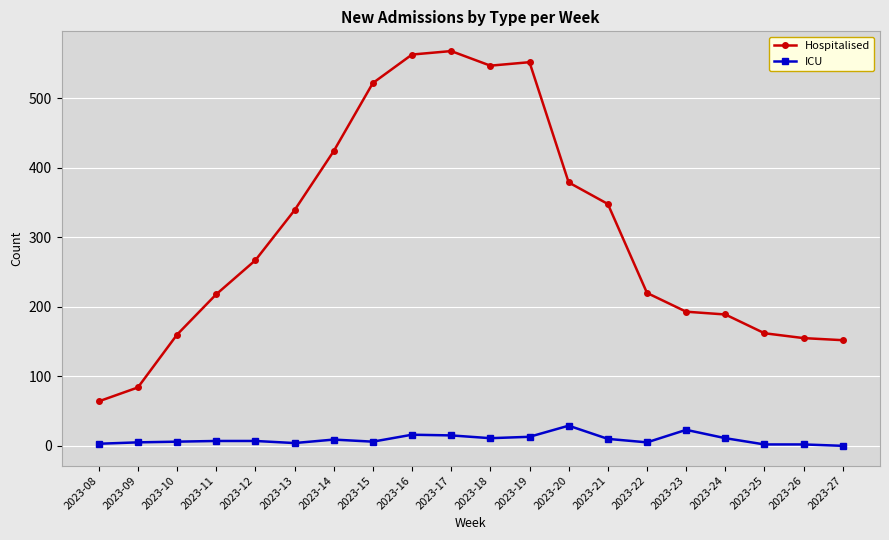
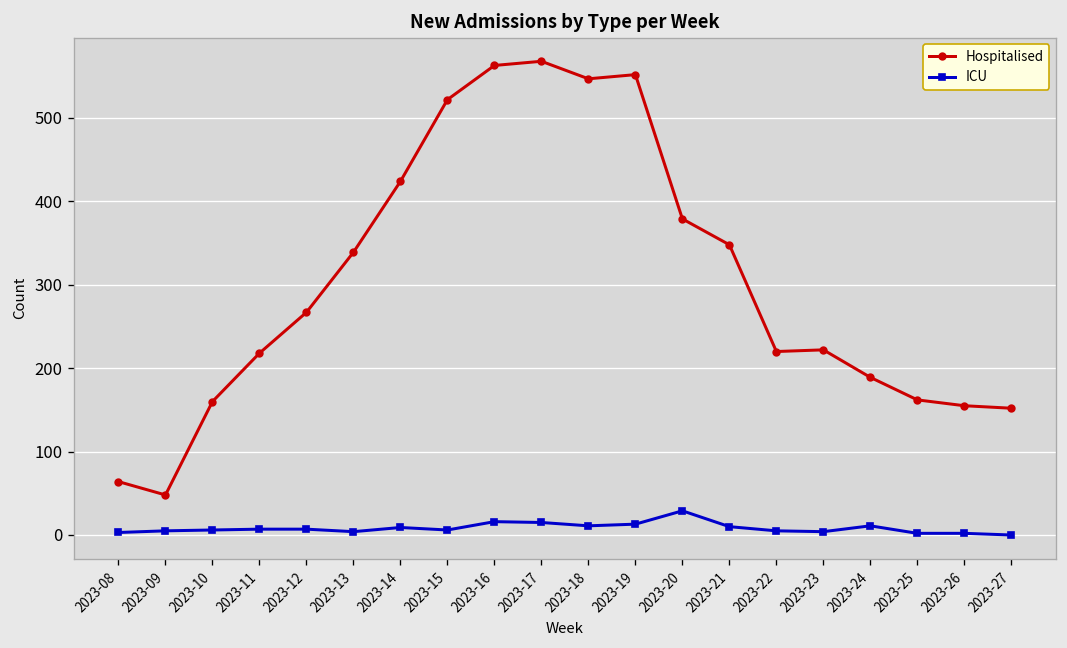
  {
    "Hospitalised": {
      "2023-08": 60,
-     "2023-09": 80,
+     "2023-09": 50,
      "2023-10": 160,
      "2023-11": 220,
      "2023-12": 270,
      "2023-13": 340,
      "2023-14": 420,
      "2023-15": 520,
      "2023-16": 560,
      "2023-17": 570,
      "2023-18": 550,
      "2023-19": 550,
      "2023-20": 380,
      "2023-21": 350,
      "2023-22": 220,
-     "2023-23": 190,
+     "2023-23": 220,
      "2023-24": 190,
      "2023-25": 160,
      "2023-26": 160,
      "2023-27": 150
    },
    "ICU": {
      "2023-08": 0,
      "2023-09": 10,
      "2023-10": 10,
      "2023-11": 10,
      "2023-12": 10,
      "2023-13": 0,
      "2023-14": 10,
      "2023-15": 10,
      "2023-16": 20,
      "2023-17": 20,
      "2023-18": 10,
      "2023-19": 10,
      "2023-20": 30,
      "2023-21": 10,
      "2023-22": 10,
-     "2023-23": 20,
+     "2023-23": 0,
      "2023-24": 10,
      "2023-25": 0,
      "2023-26": 0,
      "2023-27": 0
    }
  }
